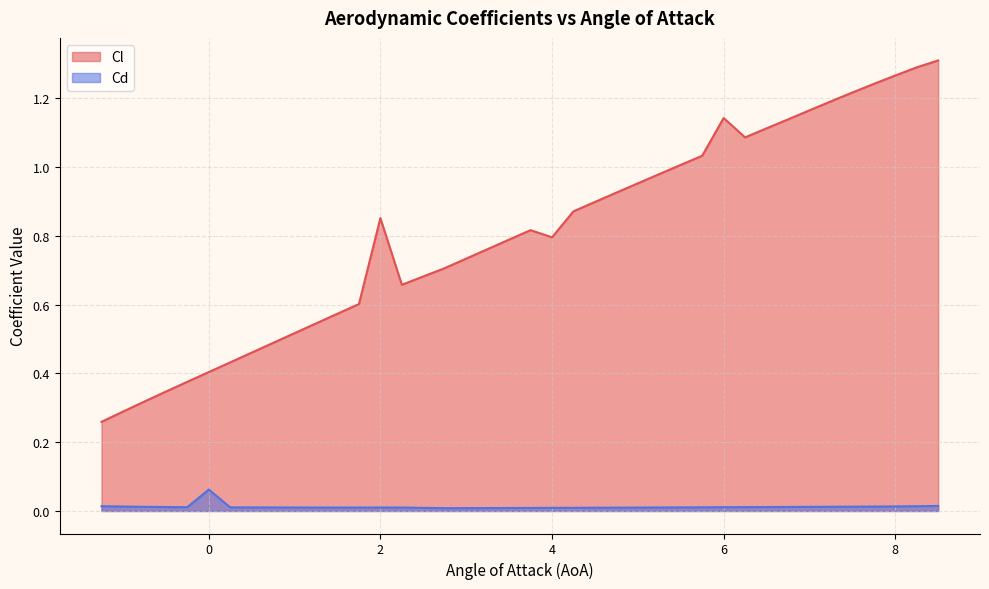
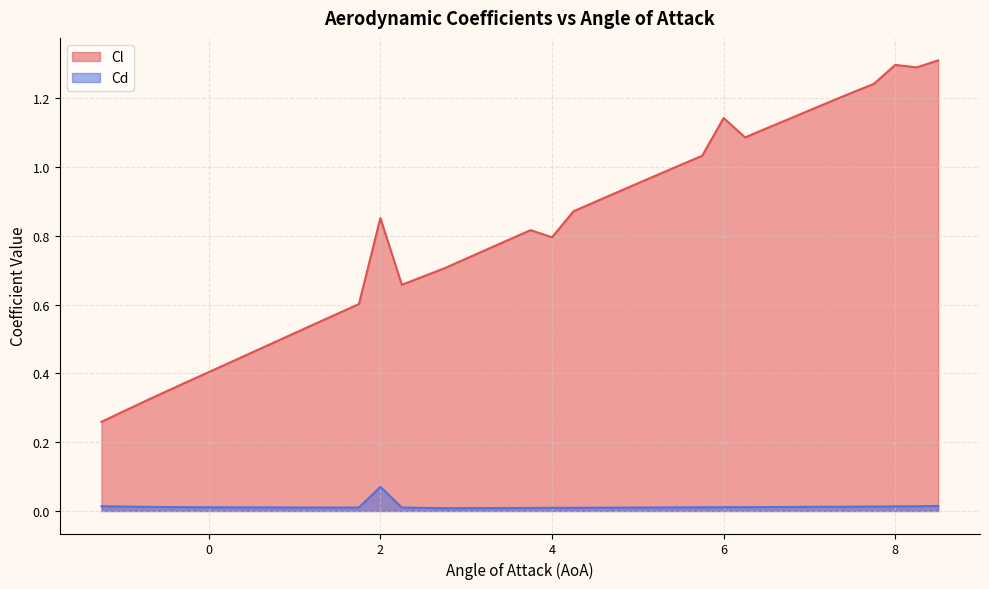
  {
    "Cl": {
      "0": 0.40,
      "2": 0.85,
      "4": 0.80,
      "6": 1.14,
-     "8": 1.27
+     "8": 1.30
    },
    "Cd": {
-     "0": 0.06,
-     "2": 0.01,
+     "0": 0.01,
+     "2": 0.07,
      "4": 0.01,
      "6": 0.01,
      "8": 0.01
    }
  }
